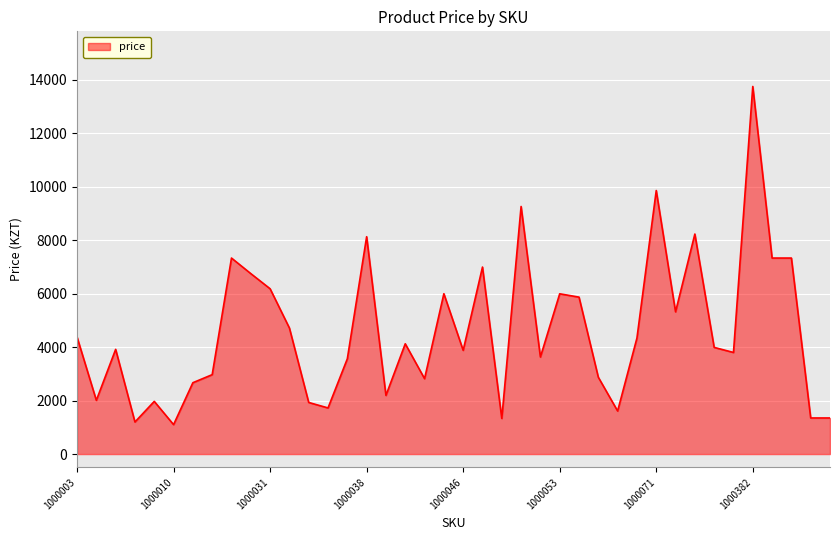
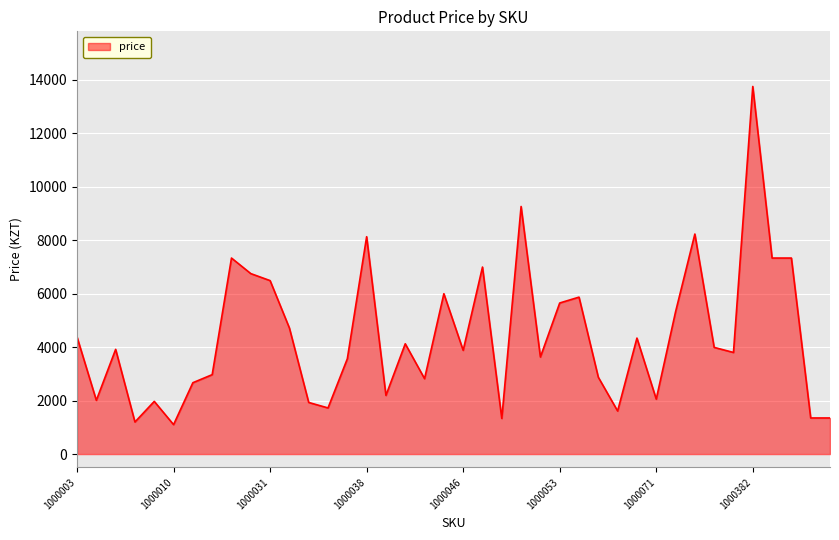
  {
    "1000003": 4400,
    "1000010": 1100,
-   "1000031": 6200,
+   "1000031": 6500,
    "1000038": 8100,
    "1000046": 3900,
-   "1000053": 6000,
-   "1000071": 9900,
+   "1000053": 5700,
+   "1000071": 2100,
    "1000382": 13800
  }
